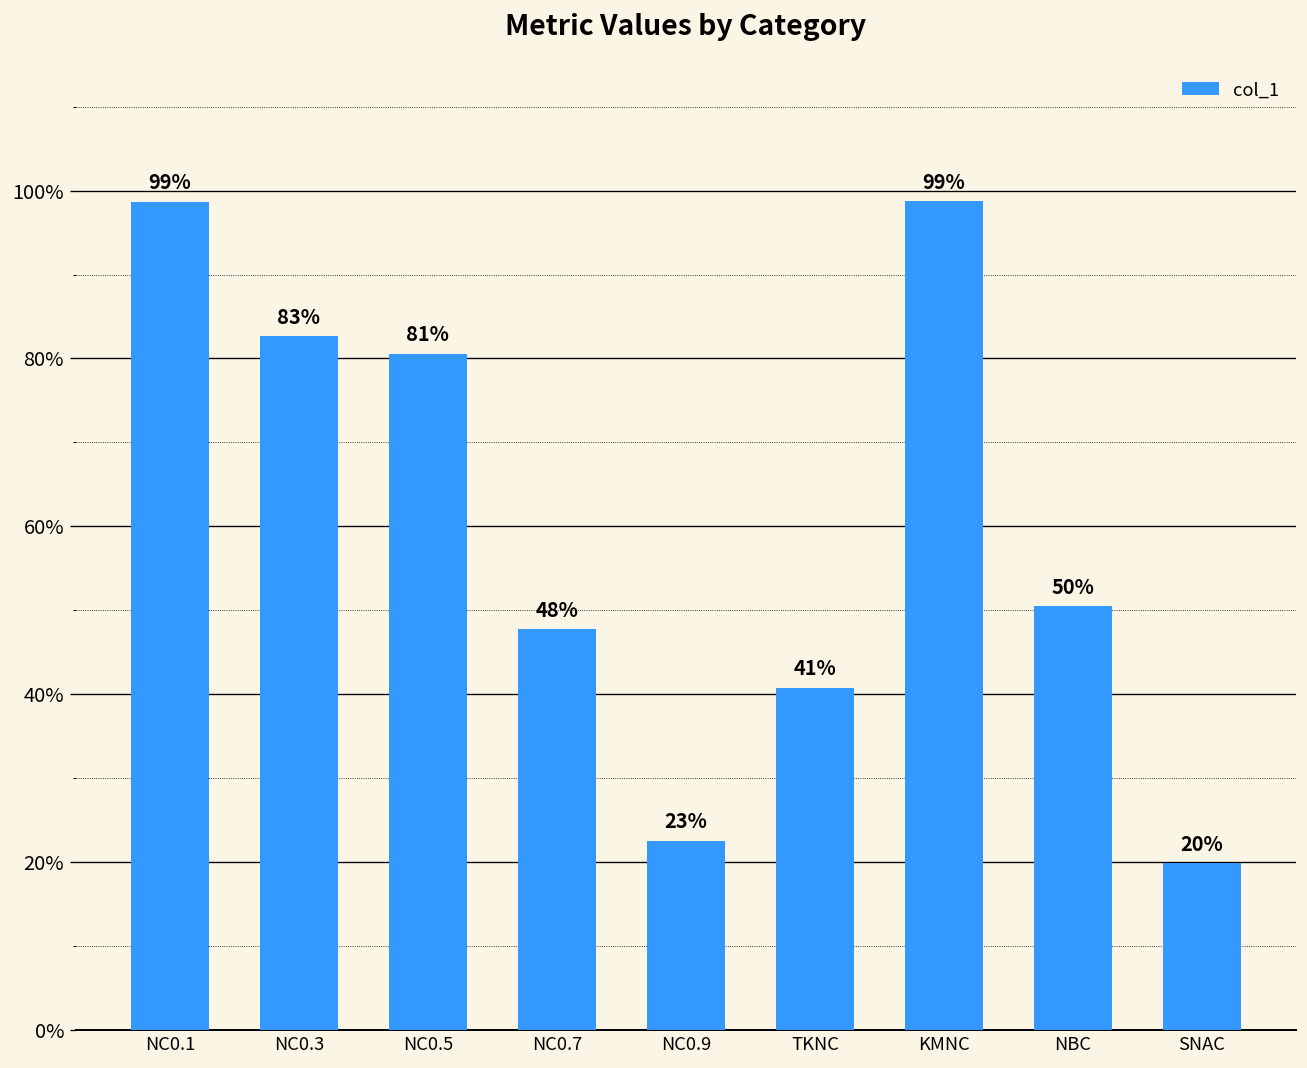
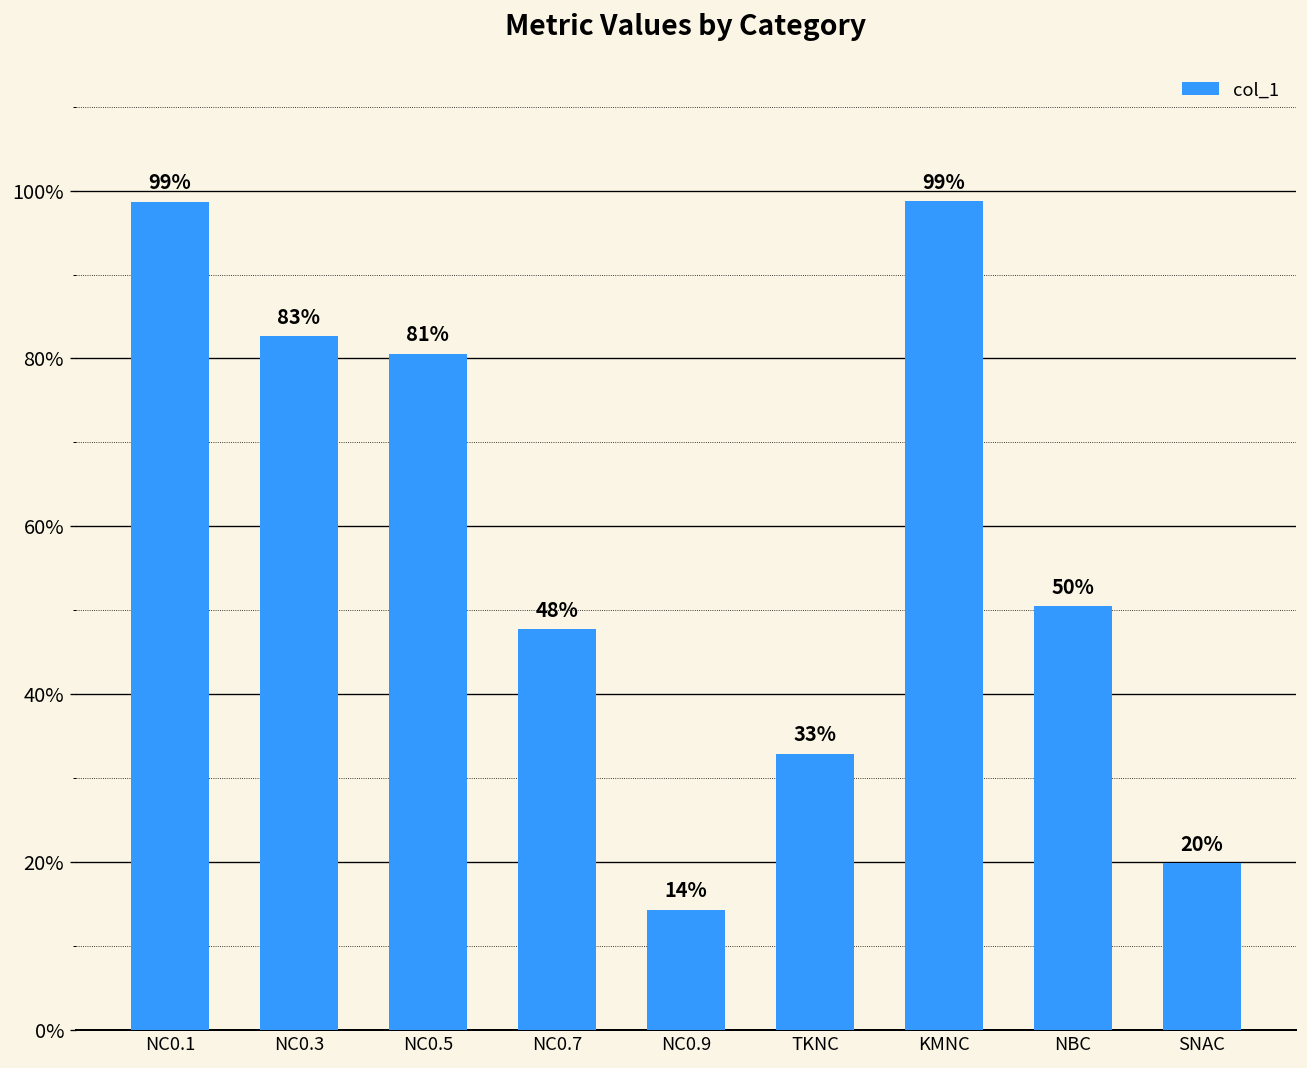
  {
    "NC0.1": "99%",
    "NC0.3": "83%",
    "NC0.5": "81%",
    "NC0.7": "48%",
-   "NC0.9": "23%",
-   "TKNC": "41%",
+   "NC0.9": "14%",
+   "TKNC": "33%",
    "KMNC": "99%",
    "NBC": "50%",
    "SNAC": "20%"
  }
